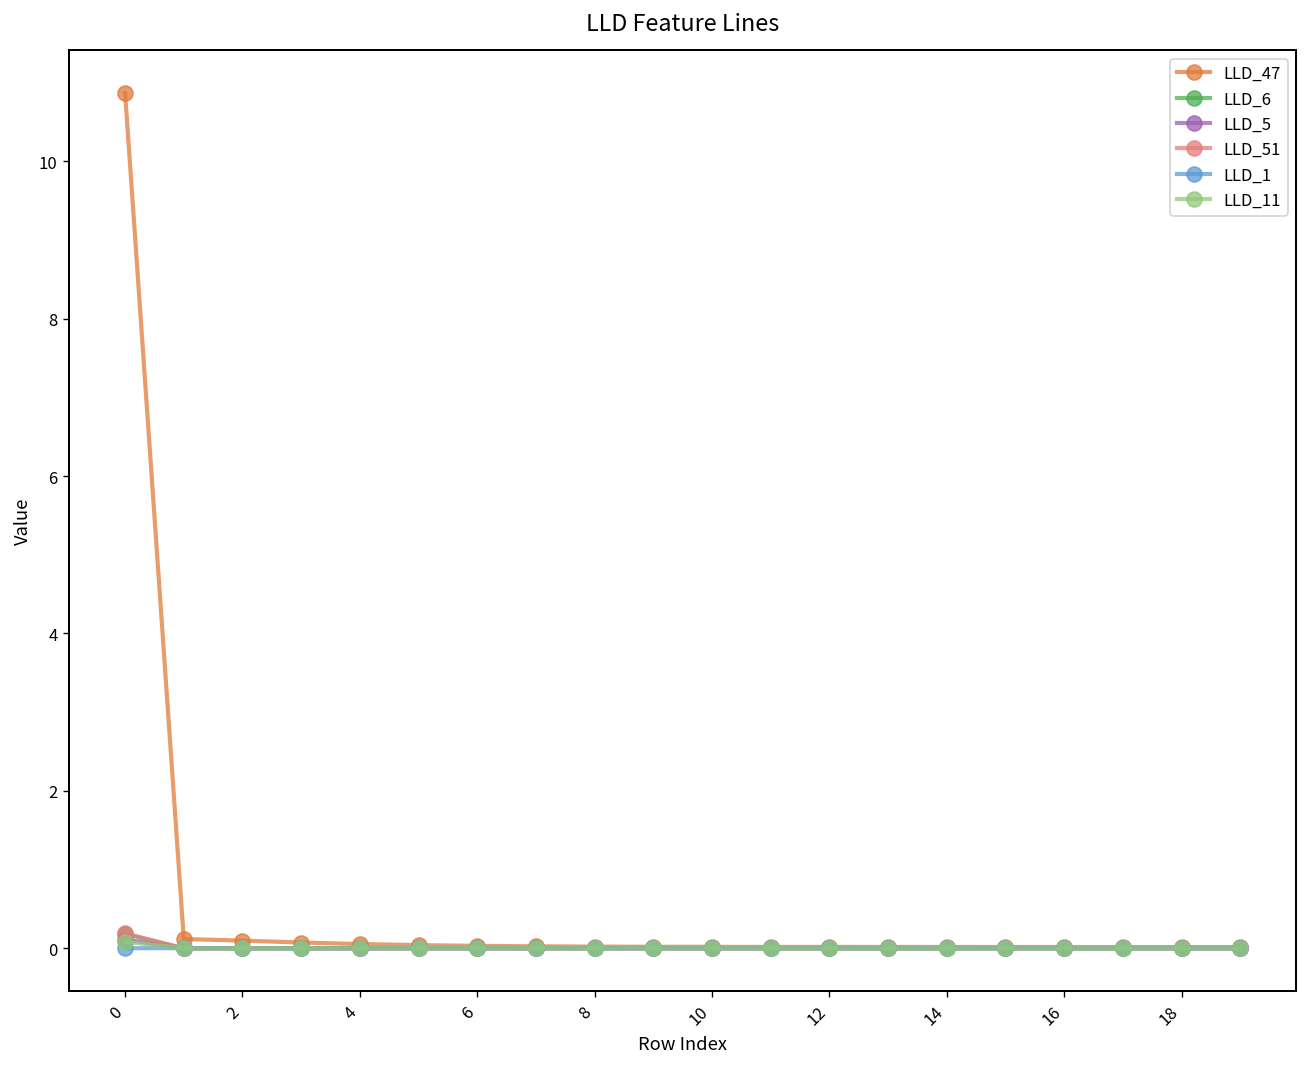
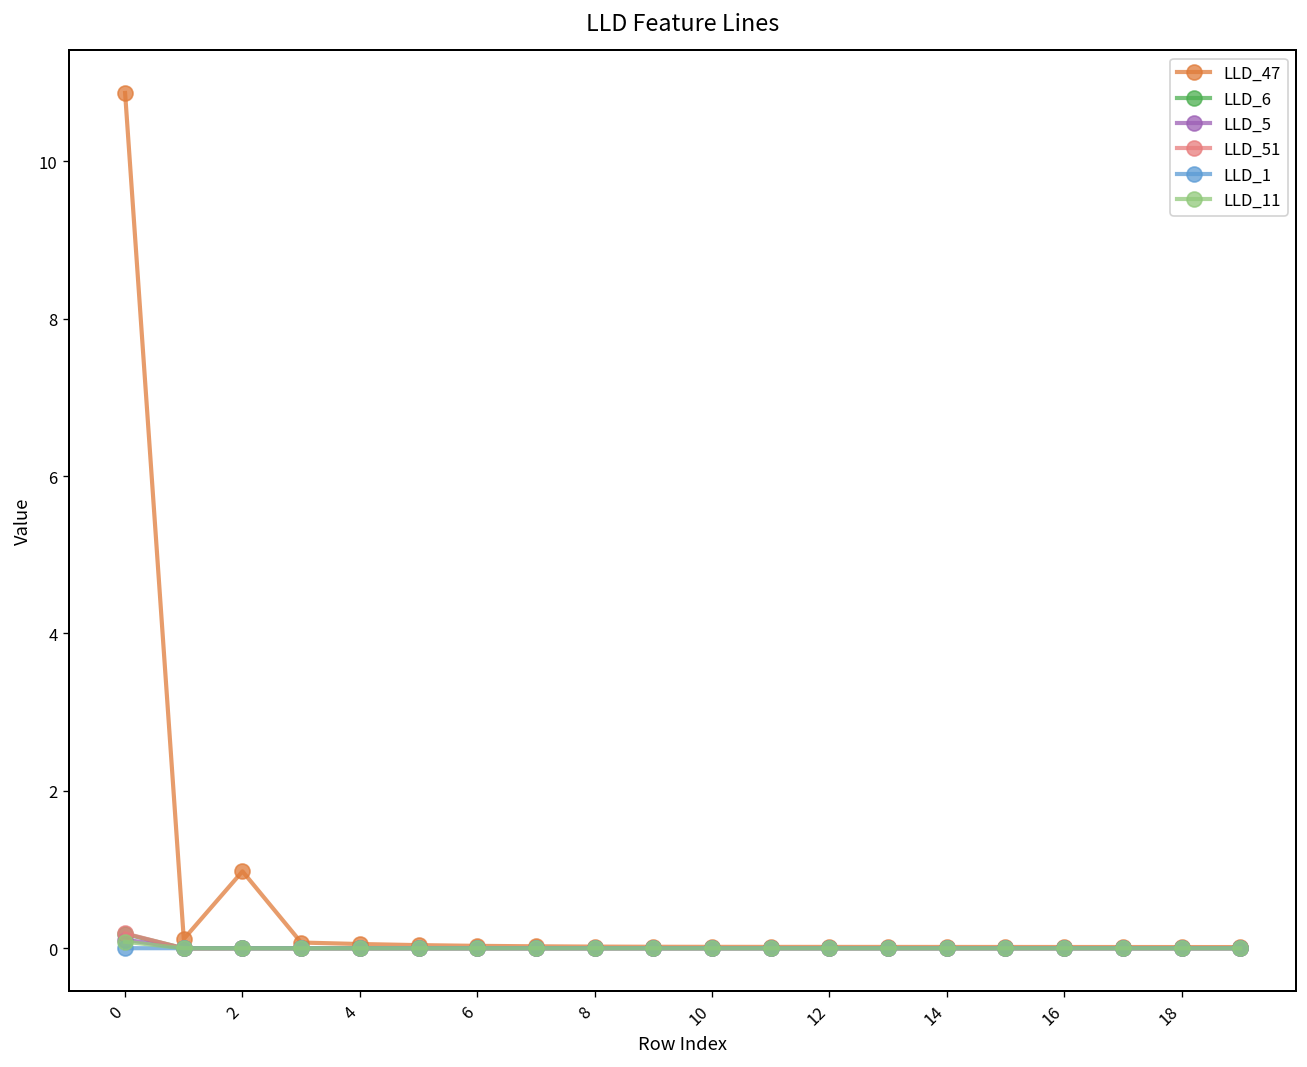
  {
    "LLD_47": {
      "0": 10.9,
-     "2": 0.1,
+     "2": 1.0,
      "4": 0.1
    },
    "LLD_51": {
      "0": 0.2
    },
    "LLD_1": {
      "0": 0.0
    }
  }
